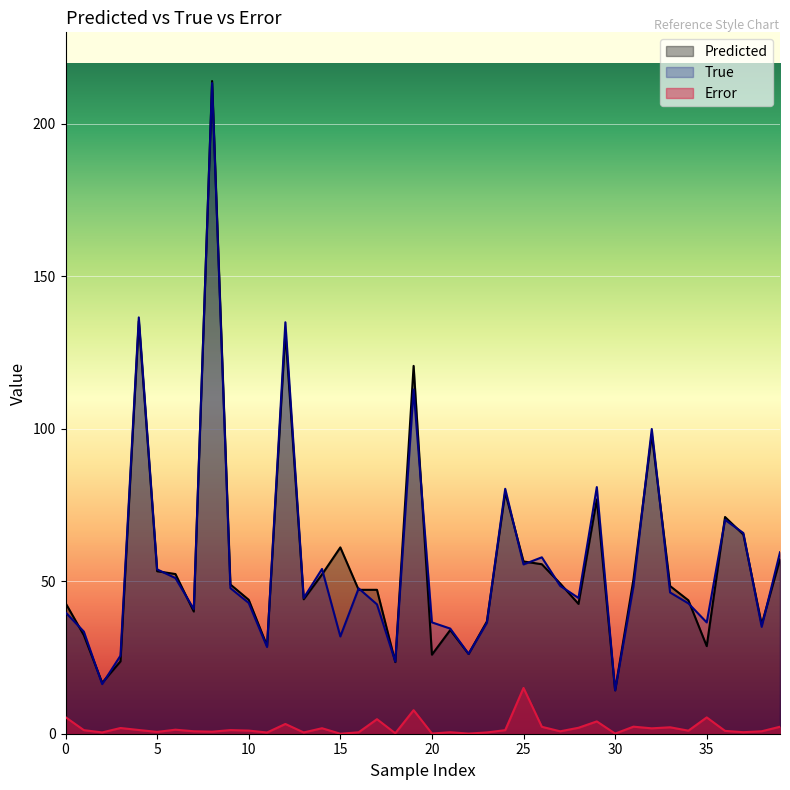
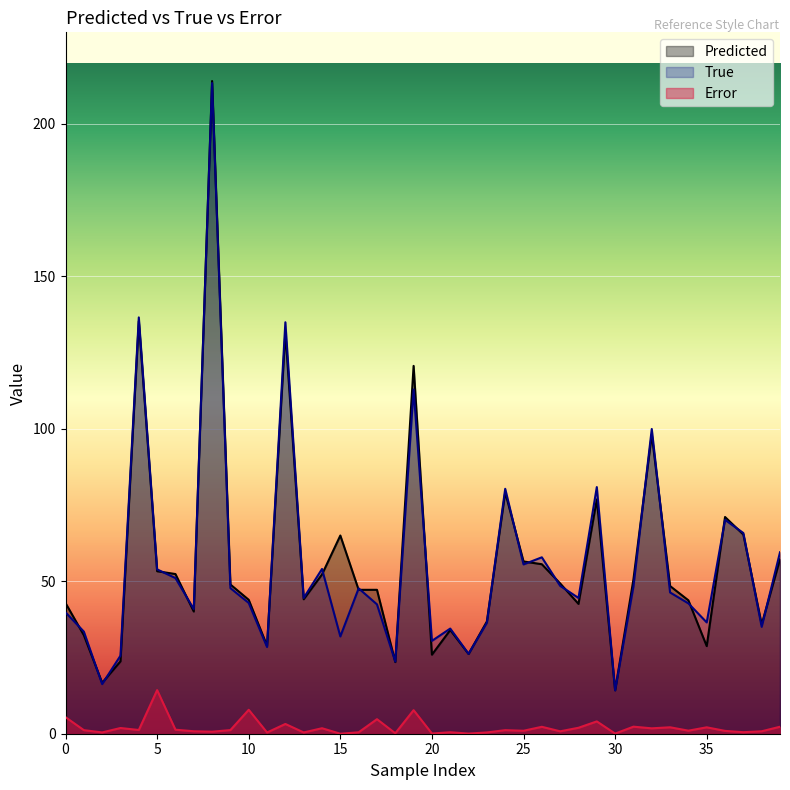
  {
    "Predicted": {
      "0": 43,
      "10": 44,
-     "15": 61,
+     "15": 65,
      "20": 26,
      "25": 56,
      "35": 29
    },
    "True": {
      "0": 40,
      "10": 43,
      "15": 32,
-     "20": 37,
+     "20": 30,
      "25": 56,
      "35": 37
    },
    "Error": {
      "0": 5,
-     "5": 1,
-     "10": 1,
+     "5": 14,
+     "10": 8,
      "15": 0,
      "20": 0,
-     "25": 15,
+     "25": 1,
      "30": 0,
-     "35": 5
+     "35": 2
    }
  }
